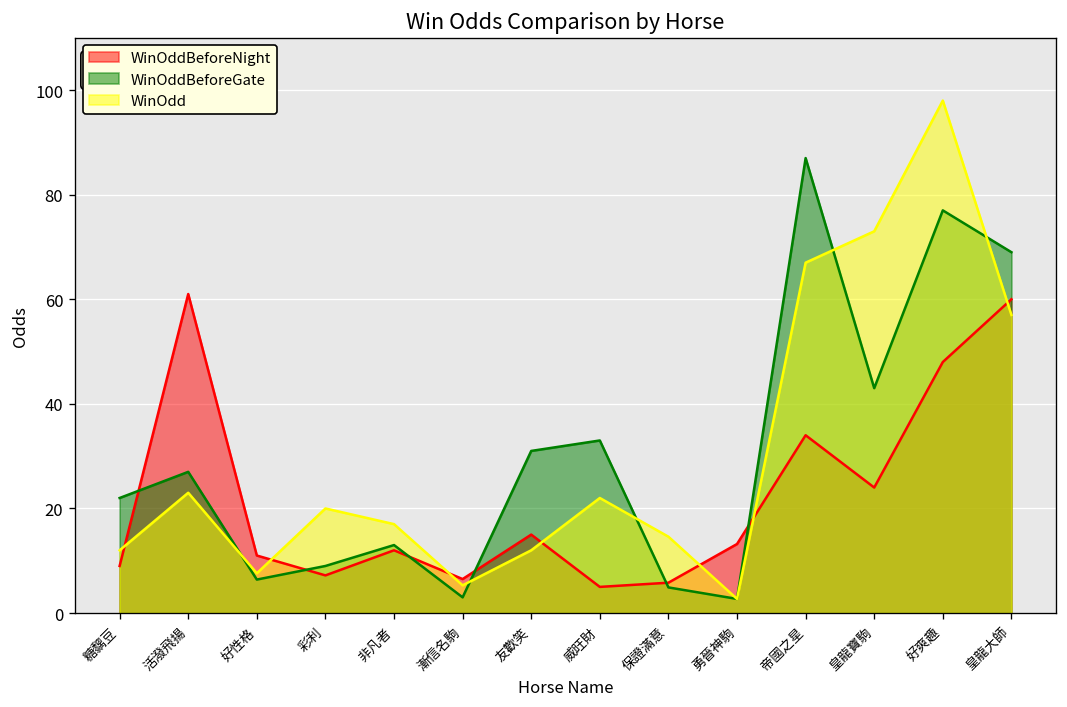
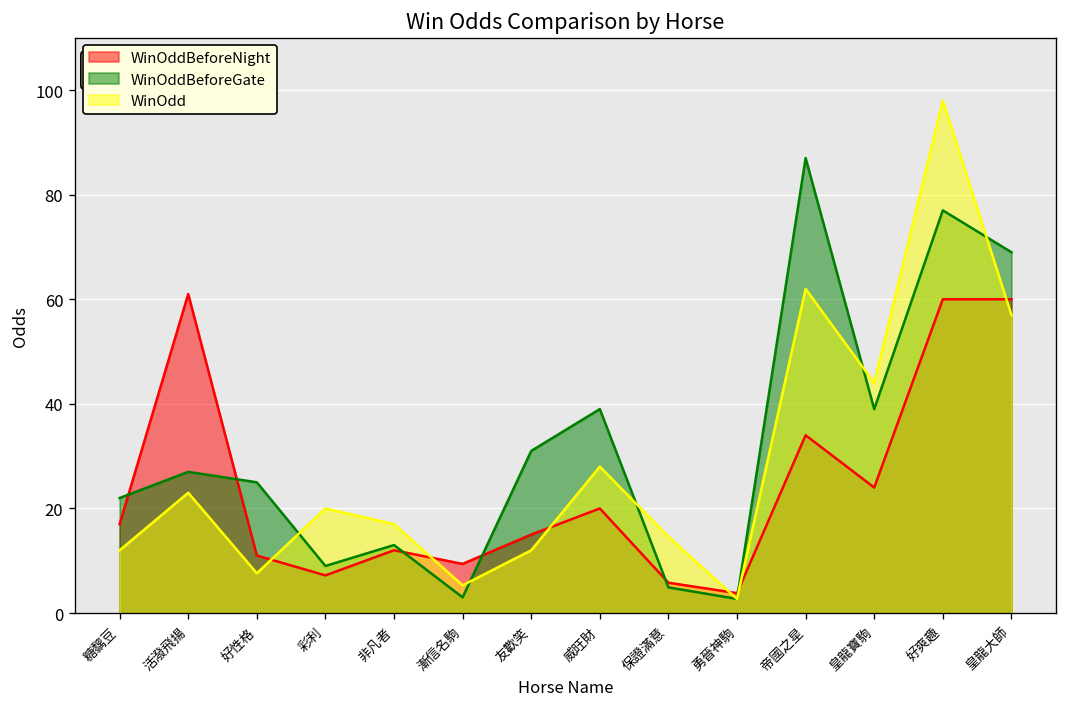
  {
    "WinOddBeforeNight": {
-     "糖黐豆": 9,
+     "糖黐豆": 17,
      "活潑飛揚": 61,
      "好性格": 11,
      "彩利": 7,
      "非凡者": 12,
-     "漸信名駒": 7,
+     "漸信名駒": 9,
      "友歡笑": 15,
-     "威旺財": 5,
+     "威旺財": 20,
      "保證滿意": 6,
-     "勇晉神駒": 13,
+     "勇晉神駒": 4,
      "帝國之星": 34,
      "皇龍寶駒": 24,
-     "好爽趣": 48,
+     "好爽趣": 60,
      "皇龍大師": 60
    },
    "WinOddBeforeGate": {
      "糖黐豆": 22,
      "活潑飛揚": 27,
-     "好性格": 6,
+     "好性格": 25,
      "彩利": 9,
      "非凡者": 13,
      "漸信名駒": 3,
      "友歡笑": 31,
-     "威旺財": 33,
+     "威旺財": 39,
      "保證滿意": 5,
      "帝國之星": 87,
-     "皇龍寶駒": 43,
+     "皇龍寶駒": 39,
      "好爽趣": 77,
      "皇龍大師": 69
    },
    "WinOdd": {
      "糖黐豆": 12,
      "活潑飛揚": 23,
      "好性格": 8,
      "彩利": 20,
      "非凡者": 17,
      "漸信名駒": 5,
      "友歡笑": 12,
-     "威旺財": 22,
+     "威旺財": 28,
      "保證滿意": 15,
-     "帝國之星": 67,
-     "皇龍寶駒": 73,
+     "帝國之星": 62,
+     "皇龍寶駒": 44,
      "好爽趣": 98,
      "皇龍大師": 57
    }
  }
